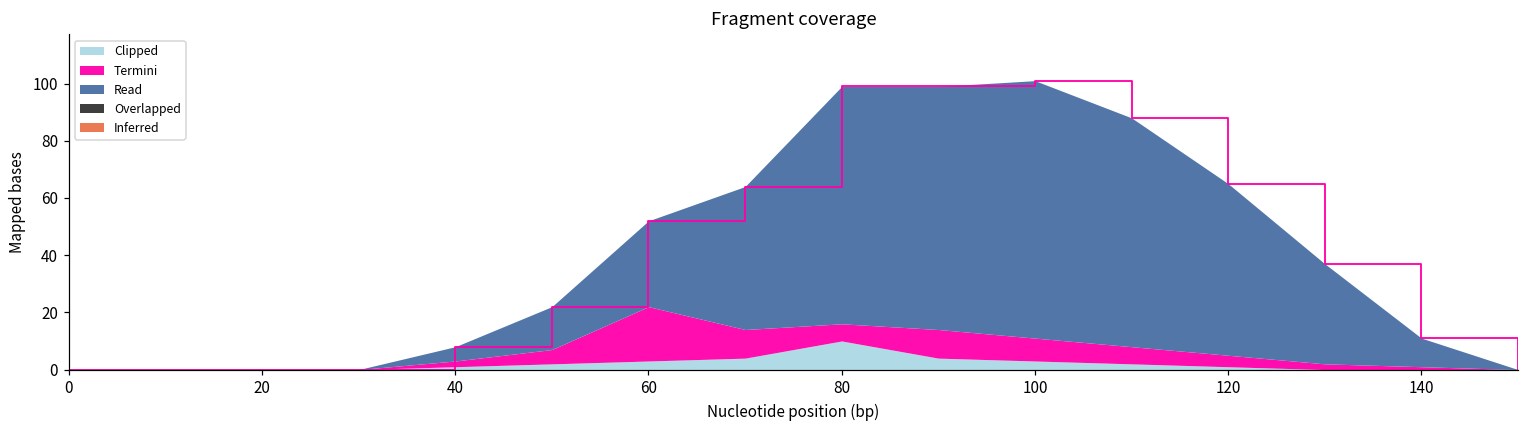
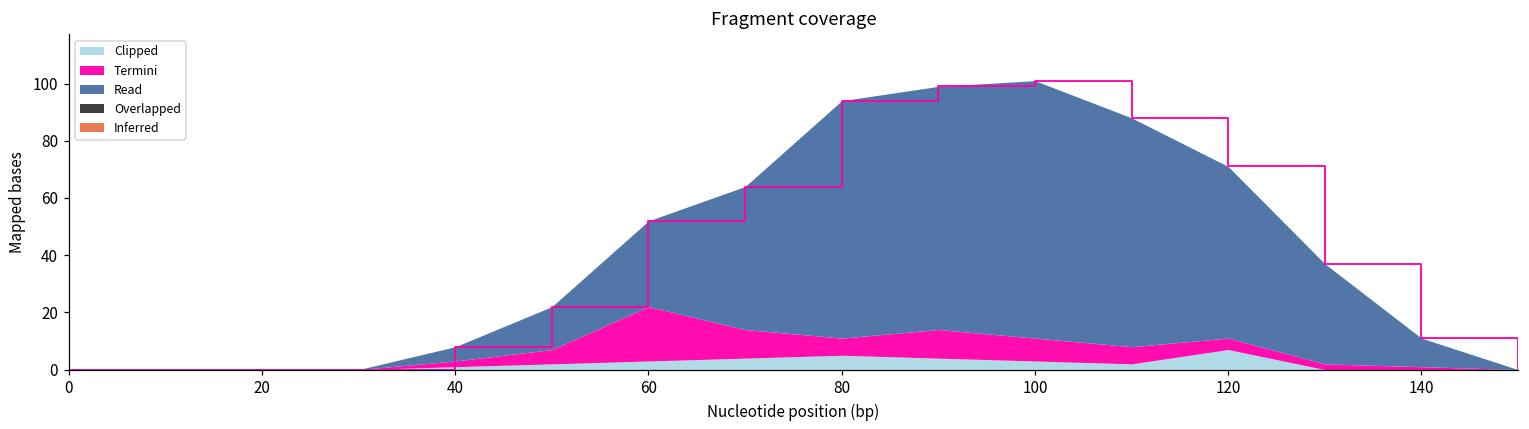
  {
    "Clipped": {
      "40": 1,
      "60": 3,
-     "80": 10,
+     "80": 5,
      "100": 3,
-     "120": 1,
+     "120": 7,
      "140": 0
    },
    "Termini": {
      "40": 2,
      "60": 19,
      "80": 6,
      "100": 8,
      "120": 4,
      "140": 1
    }
  }
